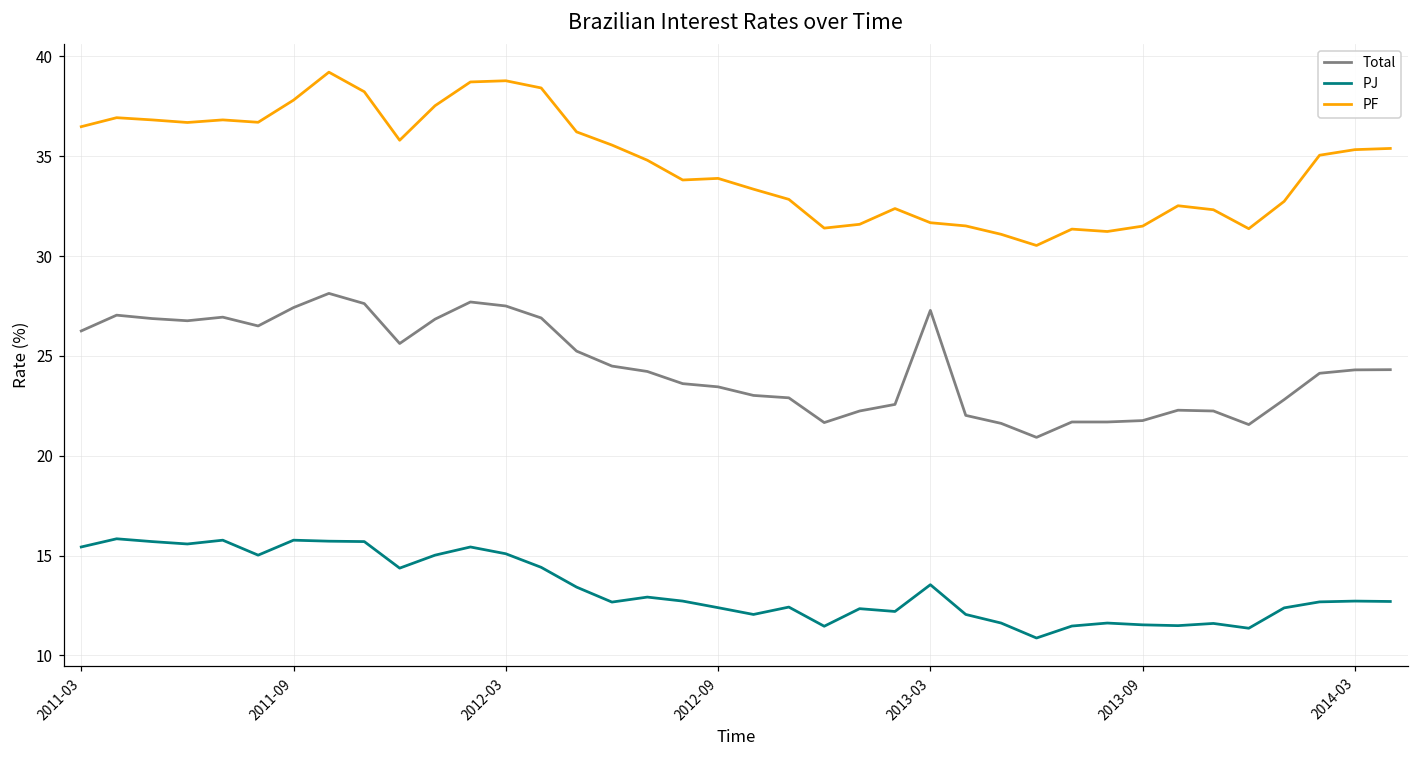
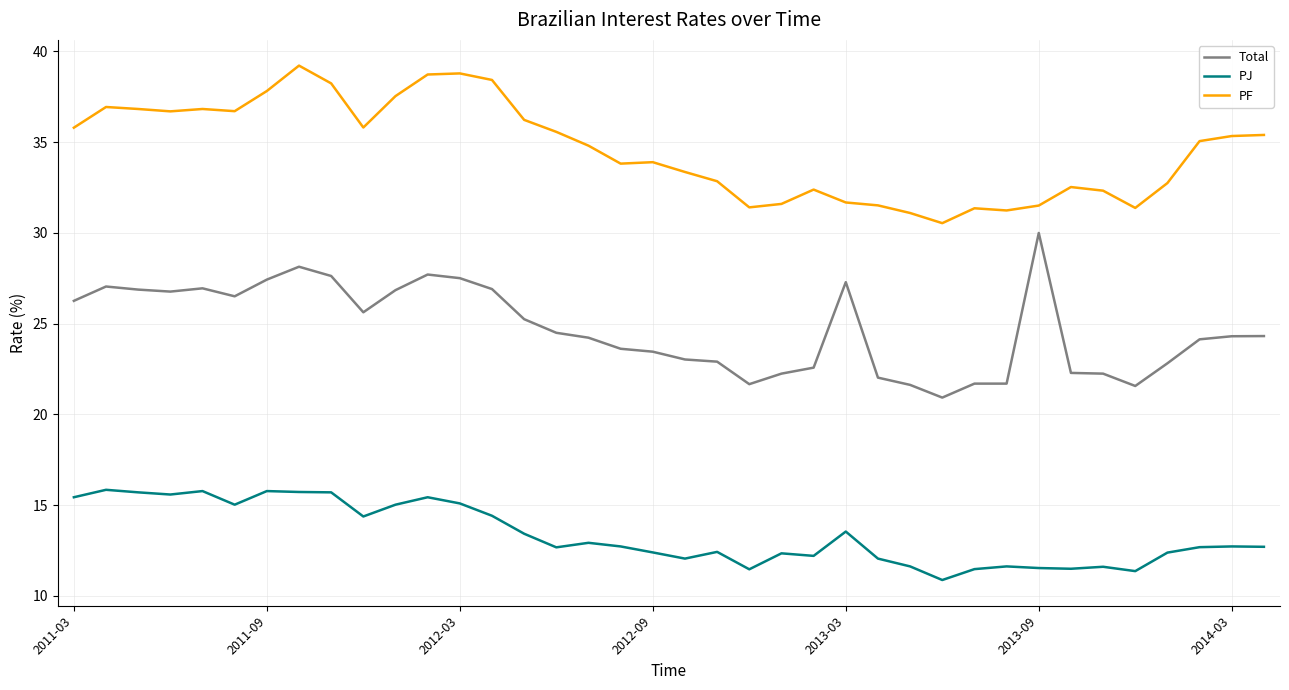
  {
    "Total": {
      "2011-03": 26.3,
      "2011-09": 27.4,
      "2012-03": 27.5,
      "2012-09": 23.5,
      "2013-03": 27.3,
-     "2013-09": 21.8,
+     "2013-09": 30.0,
      "2014-03": 24.3
    },
    "PJ": {
      "2011-03": 15.4,
      "2011-09": 15.8,
      "2012-03": 15.1,
      "2012-09": 12.4,
      "2013-03": 13.5,
      "2013-09": 11.5,
      "2014-03": 12.7
    },
    "PF": {
-     "2011-03": 36.5,
+     "2011-03": 35.8,
      "2011-09": 37.8,
      "2012-03": 38.8,
      "2012-09": 33.9,
      "2013-03": 31.7,
      "2013-09": 31.5,
      "2014-03": 35.3
    }
  }
